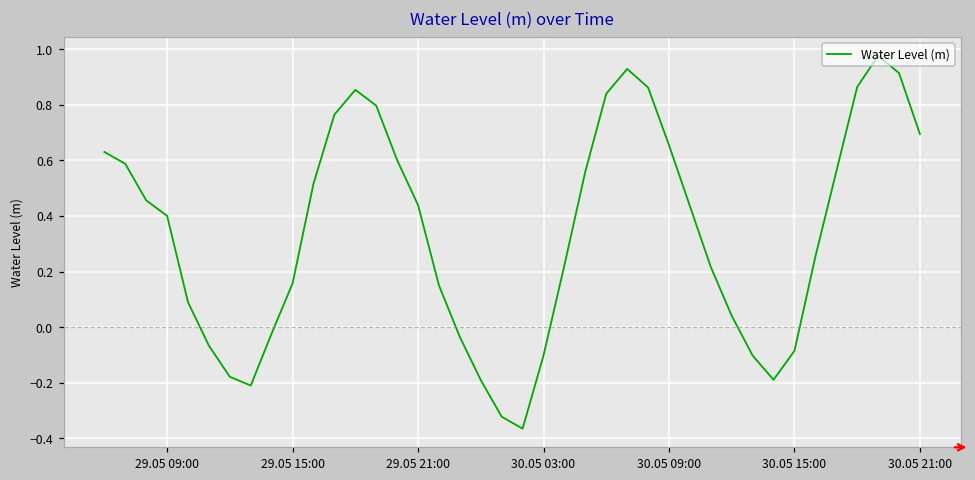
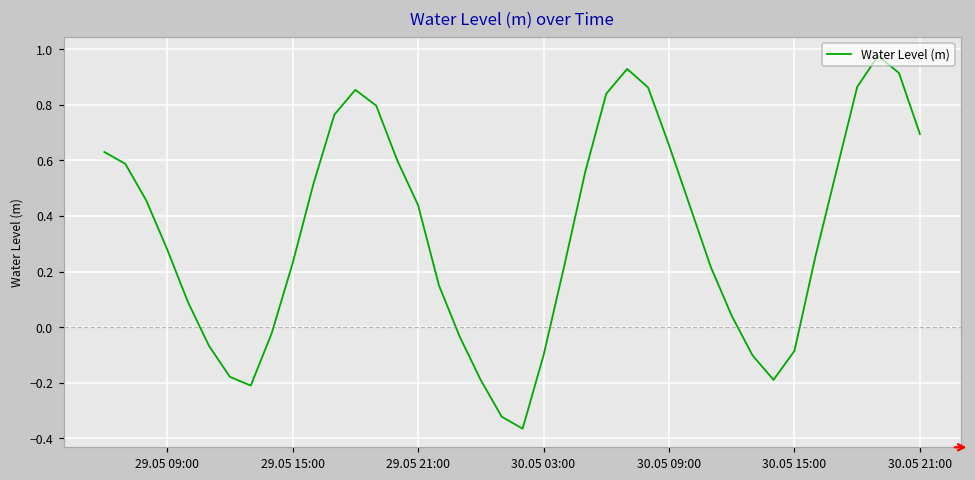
  {
-   "29.05 09:00": 0.40,
-   "29.05 15:00": 0.16,
+   "29.05 09:00": 0.28,
+   "29.05 15:00": 0.23,
    "29.05 21:00": 0.44,
    "30.05 03:00": -0.10,
    "30.05 09:00": 0.66,
    "30.05 15:00": -0.08,
    "30.05 21:00": 0.69
  }
